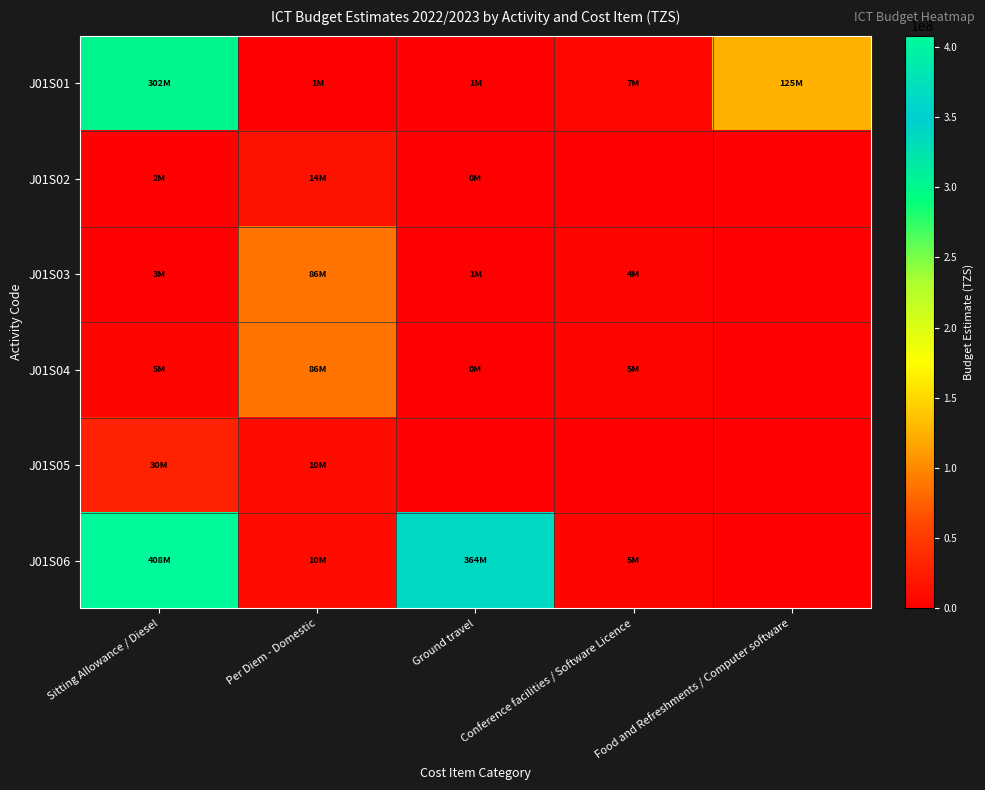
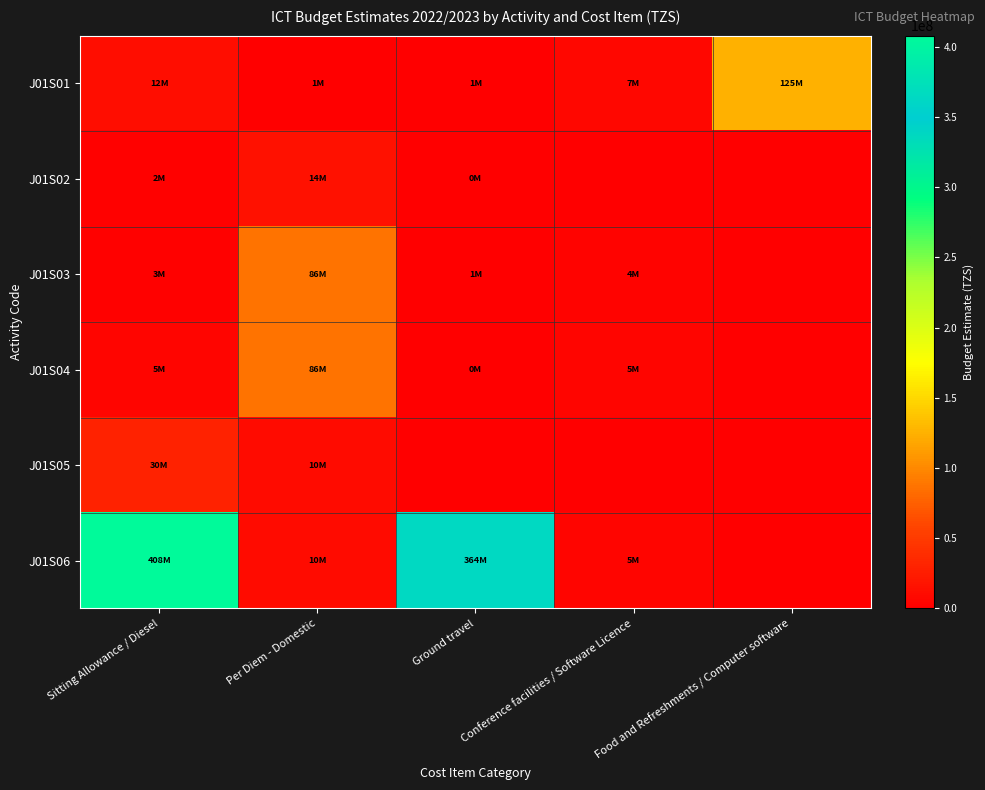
  {
    "J01S01": {
-     "Sitting Allowance / Diesel": "302M",
+     "Sitting Allowance / Diesel": "12M",
      "Per Diem - Domestic": "1M",
      "Ground travel": "1M",
      "Conference facilities / Software Licence": "7M",
      "Food and Refreshments / Computer software": "125M"
    },
    "J01S02": {
      "Sitting Allowance / Diesel": "2M",
      "Per Diem - Domestic": "14M",
      "Ground travel": "0M"
    },
    "J01S03": {
      "Sitting Allowance / Diesel": "3M",
      "Per Diem - Domestic": "86M",
      "Ground travel": "1M",
      "Conference facilities / Software Licence": "4M"
    },
    "J01S04": {
      "Sitting Allowance / Diesel": "5M",
      "Per Diem - Domestic": "86M",
      "Ground travel": "0M",
      "Conference facilities / Software Licence": "5M"
    },
    "J01S05": {
      "Sitting Allowance / Diesel": "30M",
      "Per Diem - Domestic": "10M"
    },
    "J01S06": {
      "Sitting Allowance / Diesel": "408M",
      "Per Diem - Domestic": "10M",
      "Ground travel": "364M",
      "Conference facilities / Software Licence": "5M"
    }
  }
